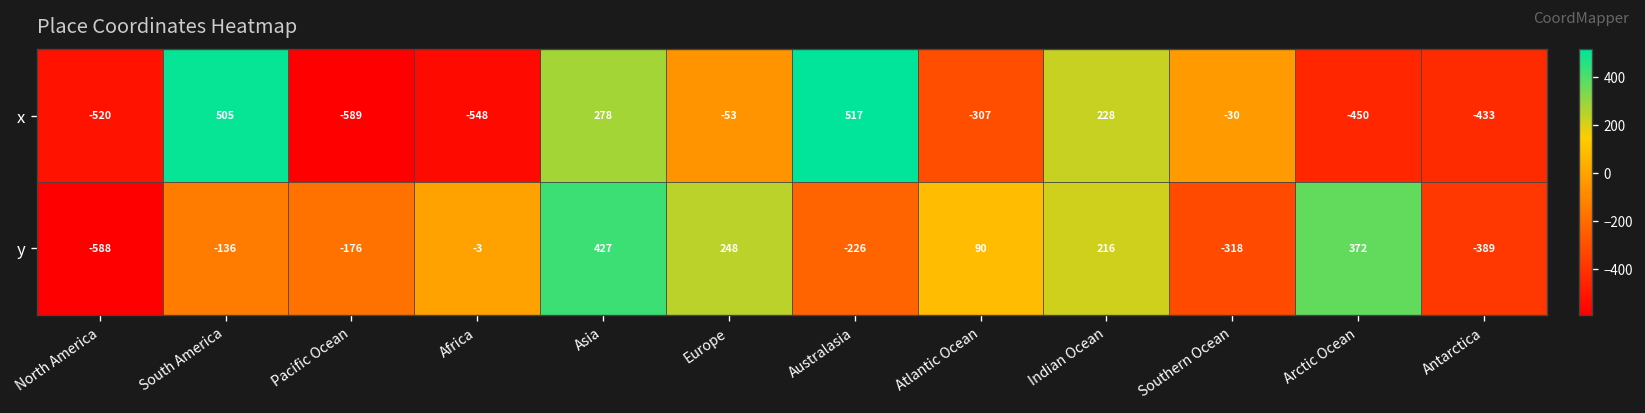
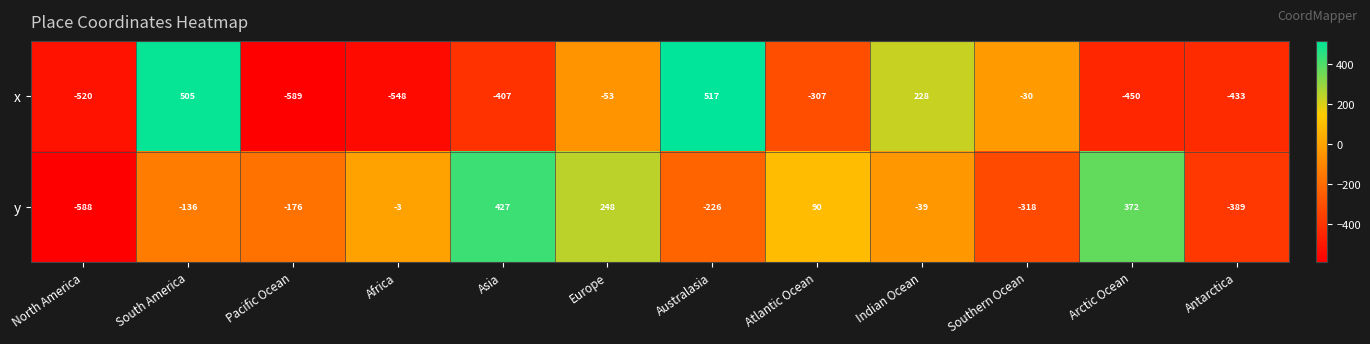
  {
    "x": {
      "North America": -520,
      "South America": 505,
      "Pacific Ocean": -589,
      "Africa": -548,
-     "Asia": 278,
+     "Asia": -407,
      "Europe": -53,
      "Australasia": 517,
      "Atlantic Ocean": -307,
      "Indian Ocean": 228,
      "Southern Ocean": -30,
      "Arctic Ocean": -450,
      "Antarctica": -433
    },
    "y": {
      "North America": -588,
      "South America": -136,
      "Pacific Ocean": -176,
      "Africa": -3,
      "Asia": 427,
      "Europe": 248,
      "Australasia": -226,
      "Atlantic Ocean": 90,
-     "Indian Ocean": 216,
+     "Indian Ocean": -39,
      "Southern Ocean": -318,
      "Arctic Ocean": 372,
      "Antarctica": -389
    }
  }
